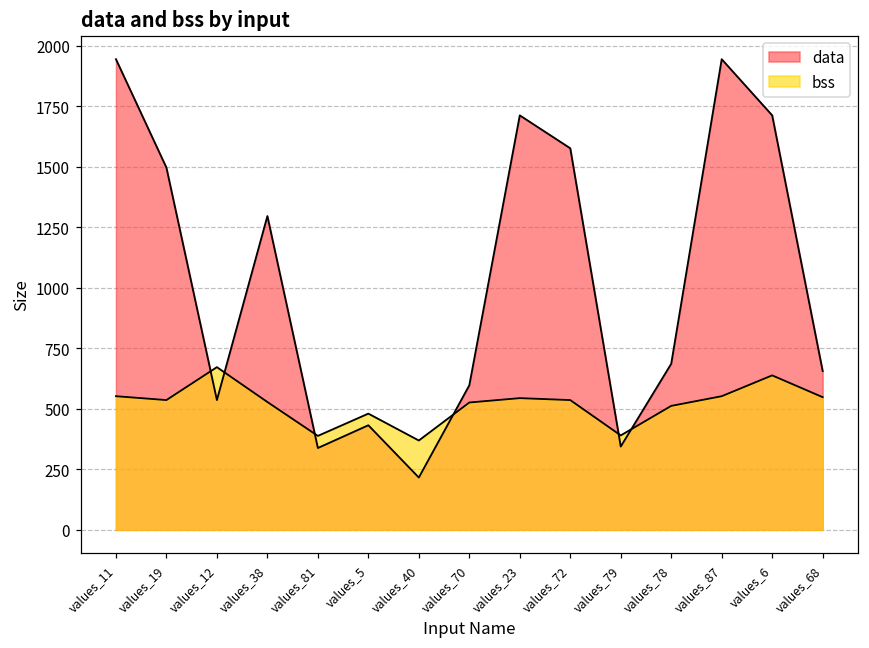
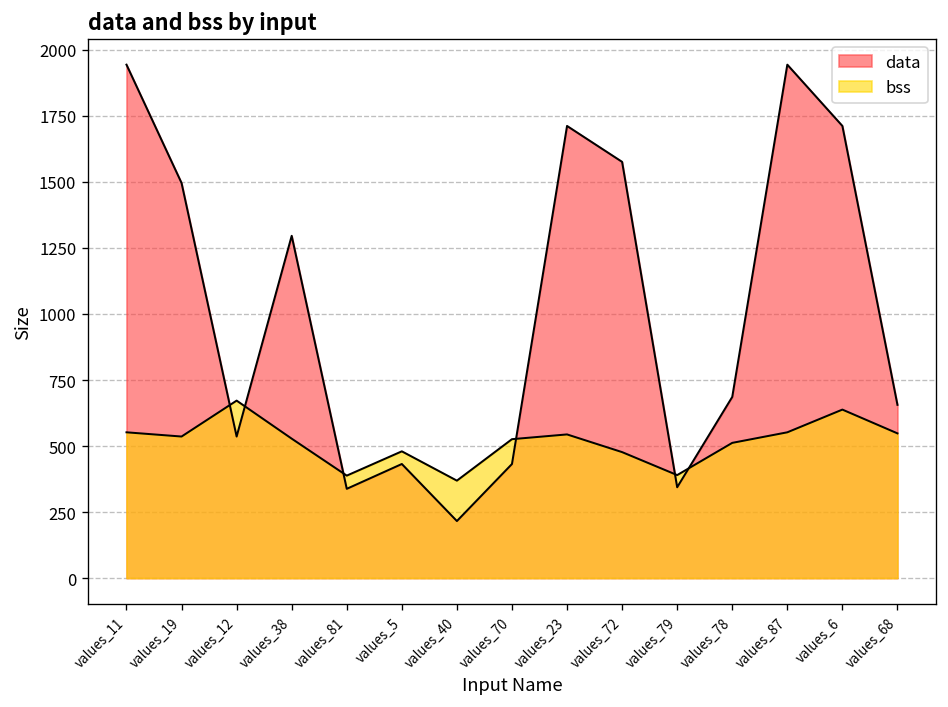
  {
    "data": {
      "values_11": 1940,
      "values_19": 1500,
      "values_12": 540,
      "values_38": 1300,
      "values_81": 340,
      "values_5": 430,
      "values_40": 220,
-     "values_70": 600,
+     "values_70": 430,
      "values_23": 1710,
      "values_72": 1580,
      "values_79": 340,
      "values_78": 690,
      "values_87": 1940,
      "values_6": 1710,
      "values_68": 660
    },
    "bss": {
      "values_11": 550,
      "values_19": 540,
      "values_12": 670,
      "values_38": 530,
      "values_81": 390,
      "values_5": 480,
      "values_40": 370,
      "values_70": 530,
      "values_23": 540,
-     "values_72": 540,
+     "values_72": 480,
      "values_79": 390,
      "values_78": 510,
      "values_87": 550,
      "values_6": 640,
      "values_68": 550
    }
  }
